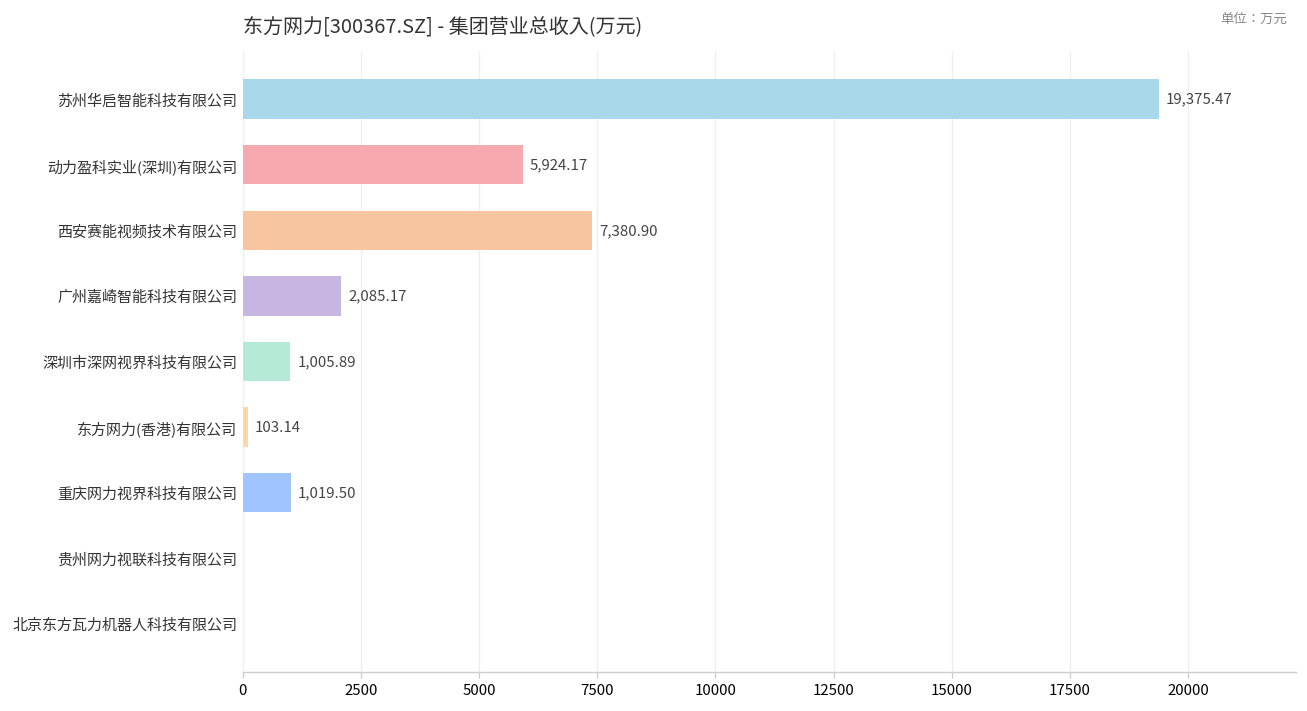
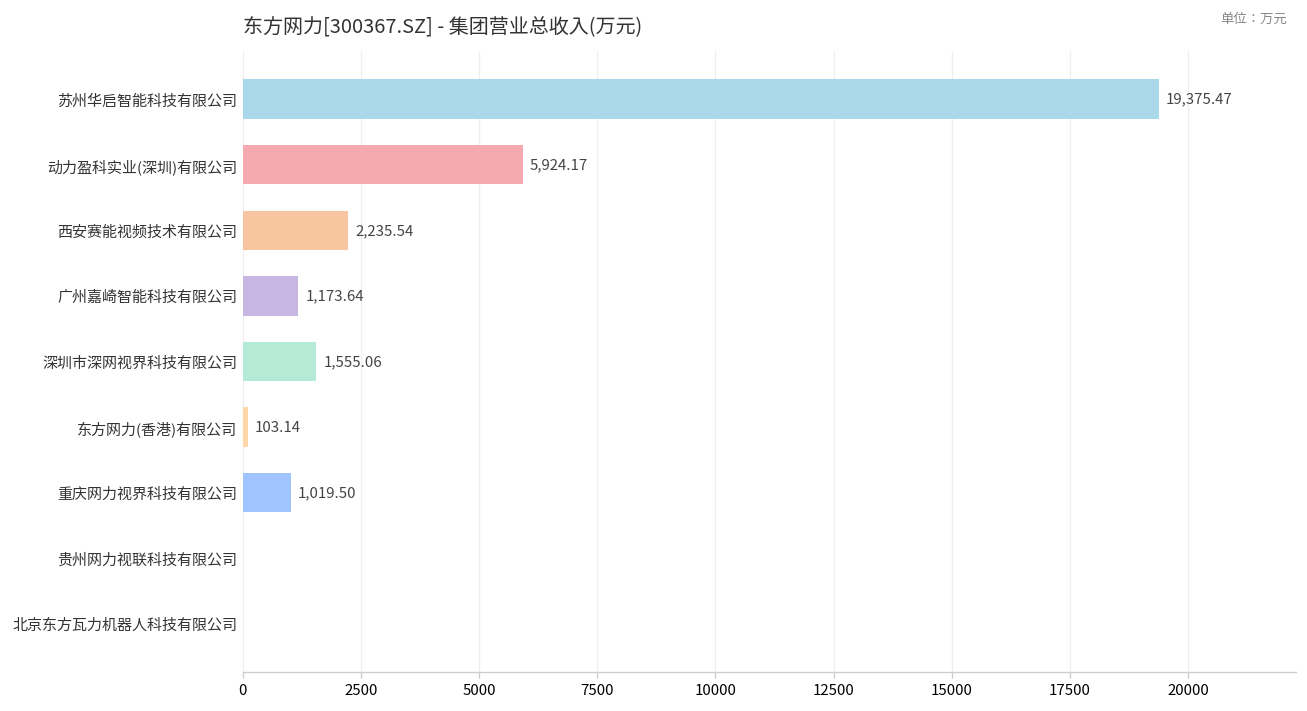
  {
    "苏州华启智能科技有限公司": "19,375.47",
    "动力盈科实业(深圳)有限公司": "5,924.17",
-   "西安赛能视频技术有限公司": "7,380.90",
-   "广州嘉崎智能科技有限公司": "2,085.17",
-   "深圳市深网视界科技有限公司": "1,005.89",
+   "西安赛能视频技术有限公司": "2,235.54",
+   "广州嘉崎智能科技有限公司": "1,173.64",
+   "深圳市深网视界科技有限公司": "1,555.06",
    "东方网力(香港)有限公司": "103.14",
    "重庆网力视界科技有限公司": "1,019.50"
  }
